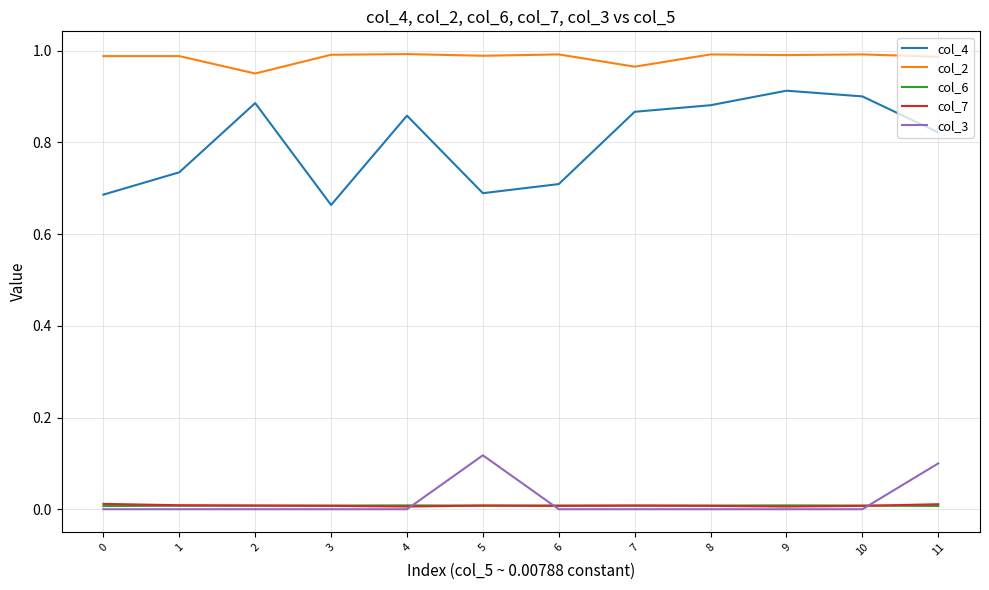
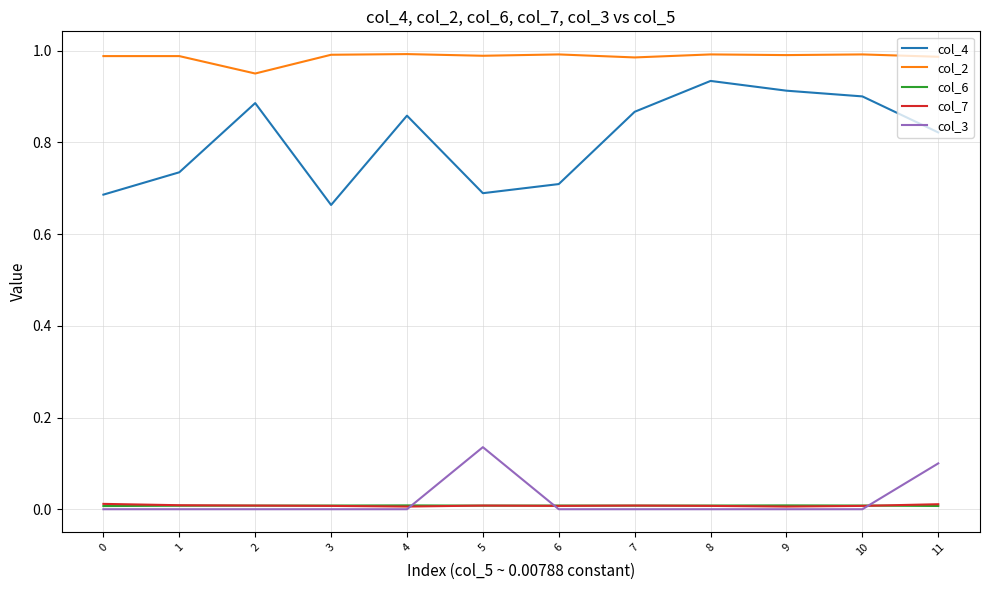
  {
    "col_4": {
      "0": 0.69,
      "1": 0.73,
      "2": 0.89,
      "3": 0.66,
      "4": 0.86,
      "5": 0.69,
      "6": 0.71,
      "7": 0.87,
-     "8": 0.88,
+     "8": 0.93,
      "9": 0.91,
      "10": 0.90
    },
    "col_2": {
      "0": 0.99,
      "1": 0.99,
      "2": 0.95,
      "3": 0.99,
      "4": 0.99,
      "5": 0.99,
      "6": 0.99,
-     "7": 0.97,
+     "7": 0.99,
      "8": 0.99,
      "9": 0.99,
      "10": 0.99
    },
    "col_3": {
      "0": 0.00,
      "1": 0.00,
      "2": 0.00,
      "3": 0.00,
      "4": 0.00,
-     "5": 0.12,
+     "5": 0.14,
      "6": 0.00,
      "7": 0.00,
      "8": 0.00,
      "9": 0.00,
      "10": 0.00,
      "11": 0.10
    }
  }
